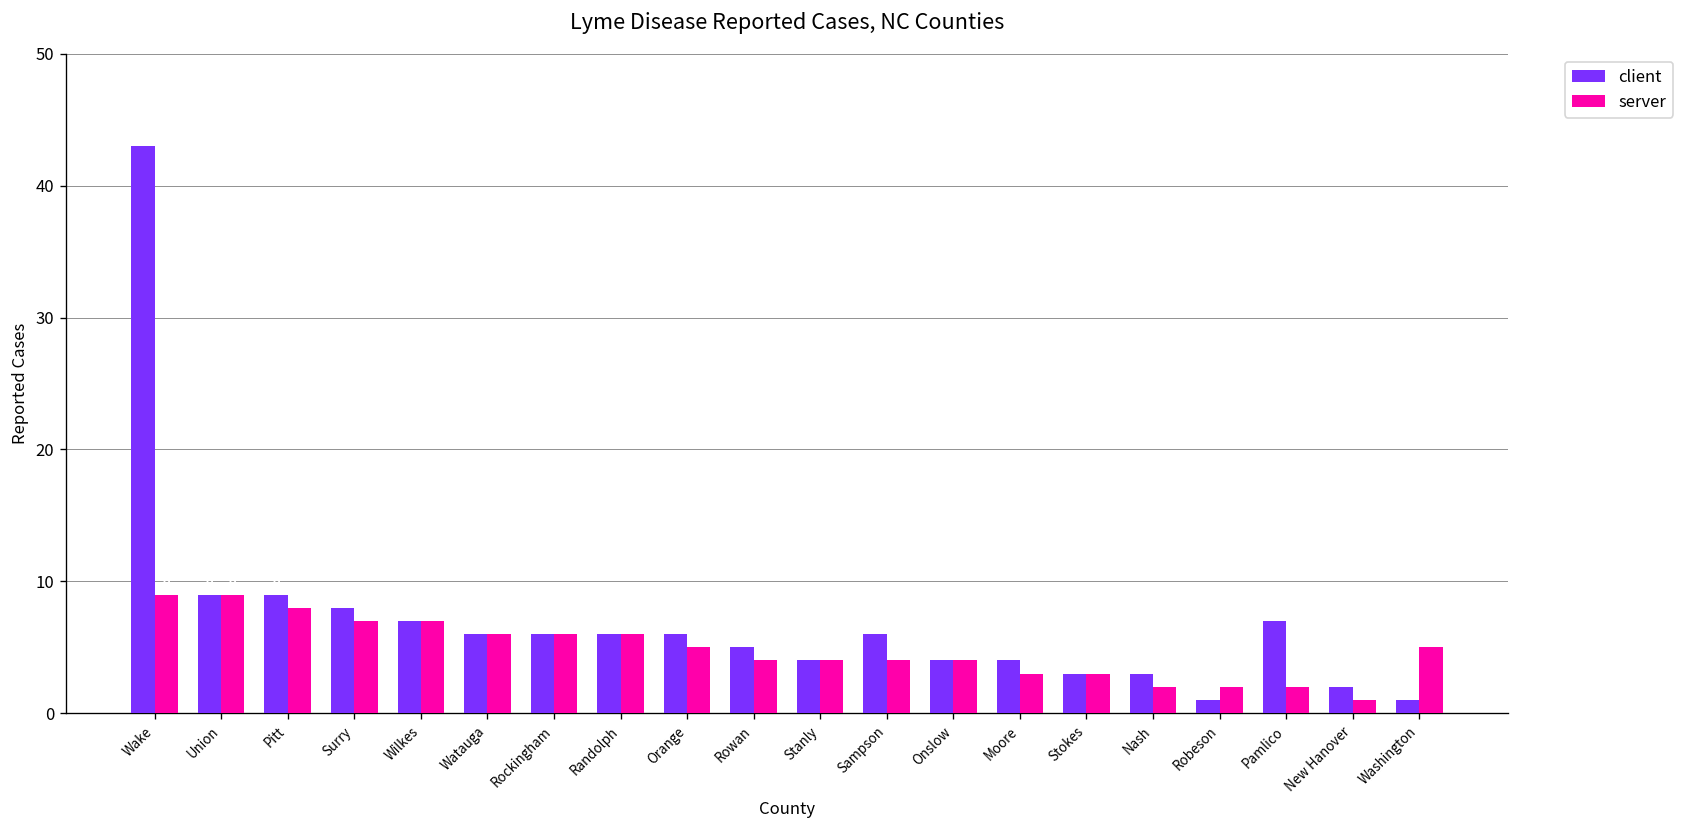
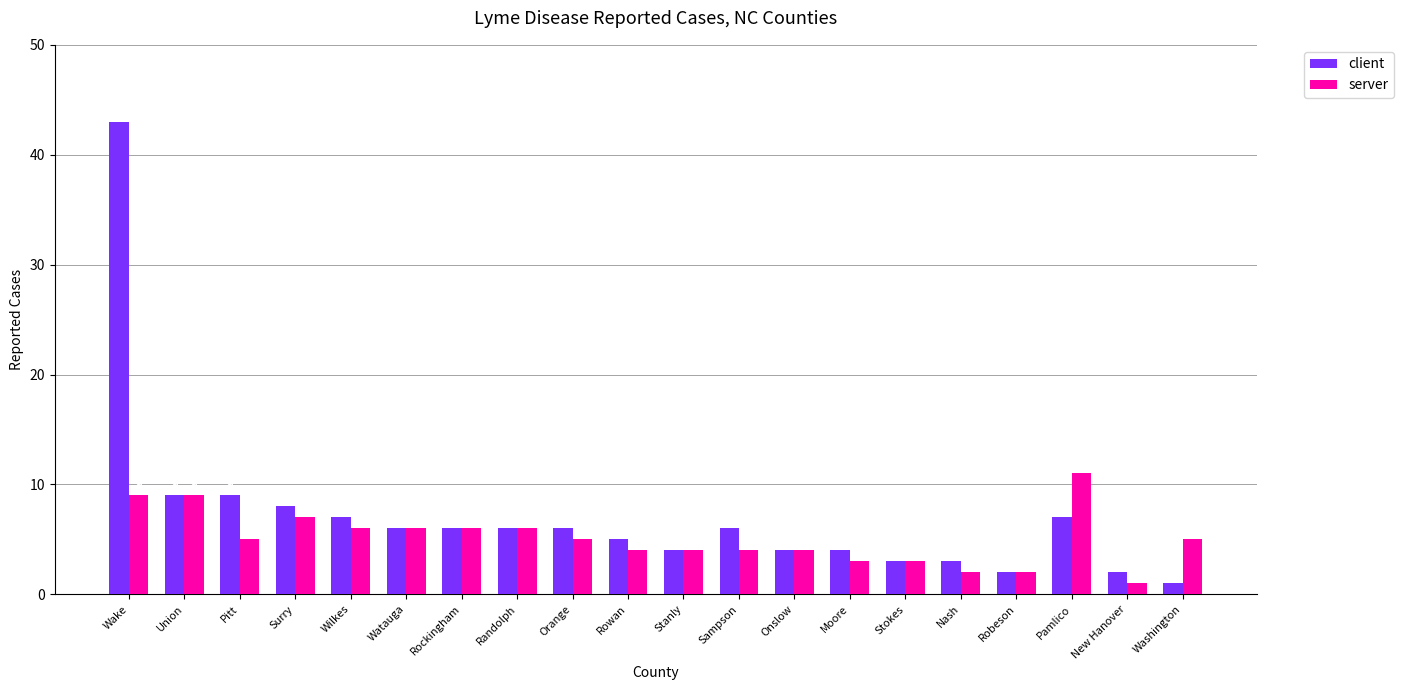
  {
    "client": {
      "Wake": 43,
      "Union": 9,
      "Pitt": 9,
      "Surry": 8,
      "Wilkes": 7,
      "Watauga": 6,
      "Rockingham": 6,
      "Randolph": 6,
      "Orange": 6,
      "Rowan": 5,
      "Stanly": 4,
      "Sampson": 6,
      "Onslow": 4,
      "Moore": 4,
      "Stokes": 3,
      "Nash": 3,
-     "Robeson": 1,
+     "Robeson": 2,
      "Pamlico": 7,
      "New Hanover": 2,
      "Washington": 1
    },
    "server": {
      "Wake": 9,
      "Union": 9,
-     "Pitt": 8,
+     "Pitt": 5,
      "Surry": 7,
-     "Wilkes": 7,
+     "Wilkes": 6,
      "Watauga": 6,
      "Rockingham": 6,
      "Randolph": 6,
      "Orange": 5,
      "Rowan": 4,
      "Stanly": 4,
      "Sampson": 4,
      "Onslow": 4,
      "Moore": 3,
      "Stokes": 3,
      "Nash": 2,
      "Robeson": 2,
-     "Pamlico": 2,
+     "Pamlico": 11,
      "New Hanover": 1,
      "Washington": 5
    }
  }
